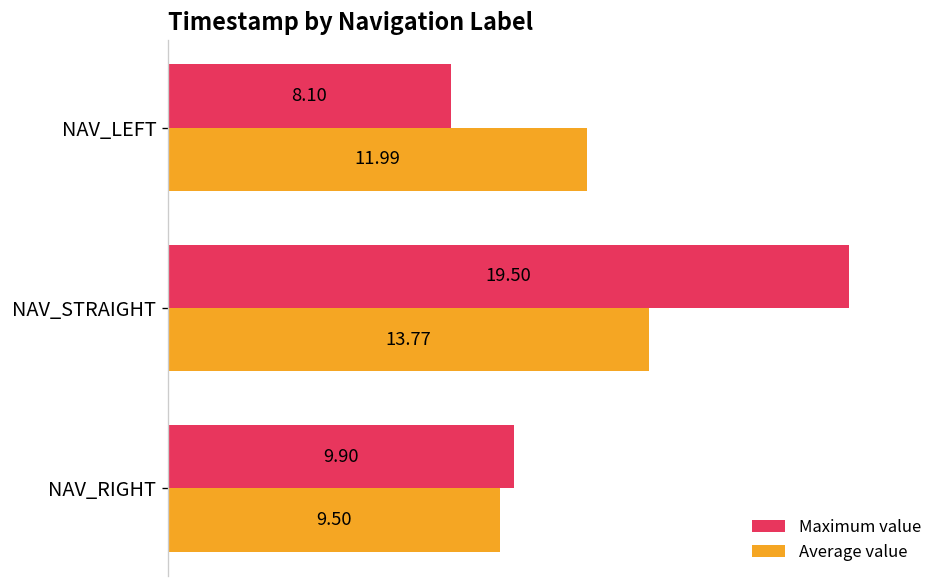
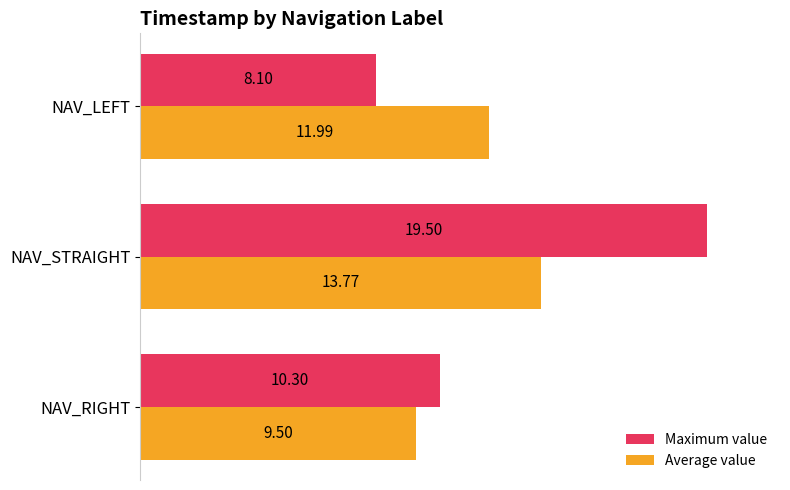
  {
    "Maximum value": {
      "NAV_LEFT": 8.10,
      "NAV_STRAIGHT": 19.50,
-     "NAV_RIGHT": 9.90
+     "NAV_RIGHT": 10.30
    },
    "Average value": {
      "NAV_LEFT": 11.99,
      "NAV_STRAIGHT": 13.77,
      "NAV_RIGHT": 9.50
    }
  }
